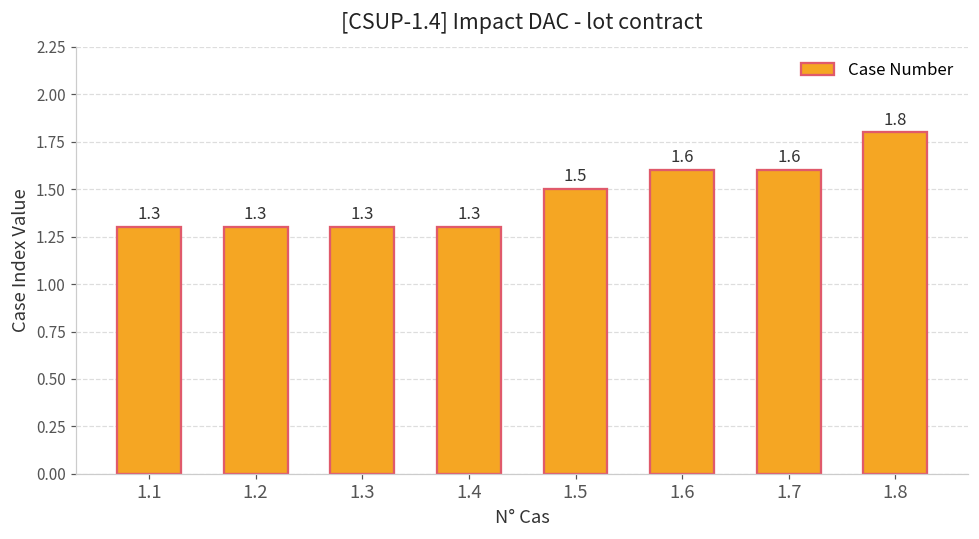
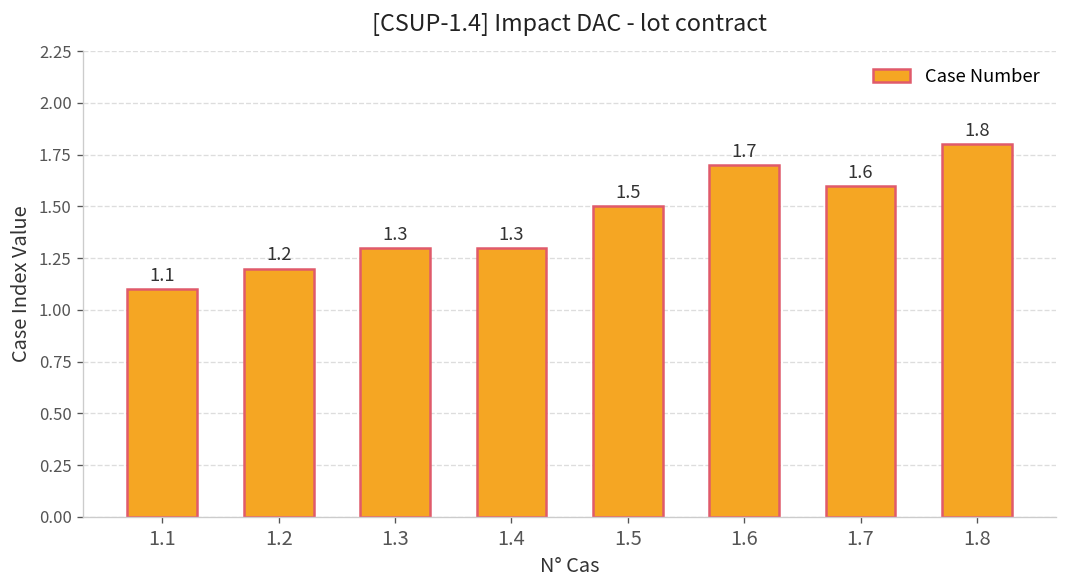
  {
-   "1.1": 1.3,
-   "1.2": 1.3,
+   "1.1": 1.1,
+   "1.2": 1.2,
    "1.3": 1.3,
    "1.4": 1.3,
    "1.5": 1.5,
-   "1.6": 1.6,
+   "1.6": 1.7,
    "1.7": 1.6,
    "1.8": 1.8
  }
